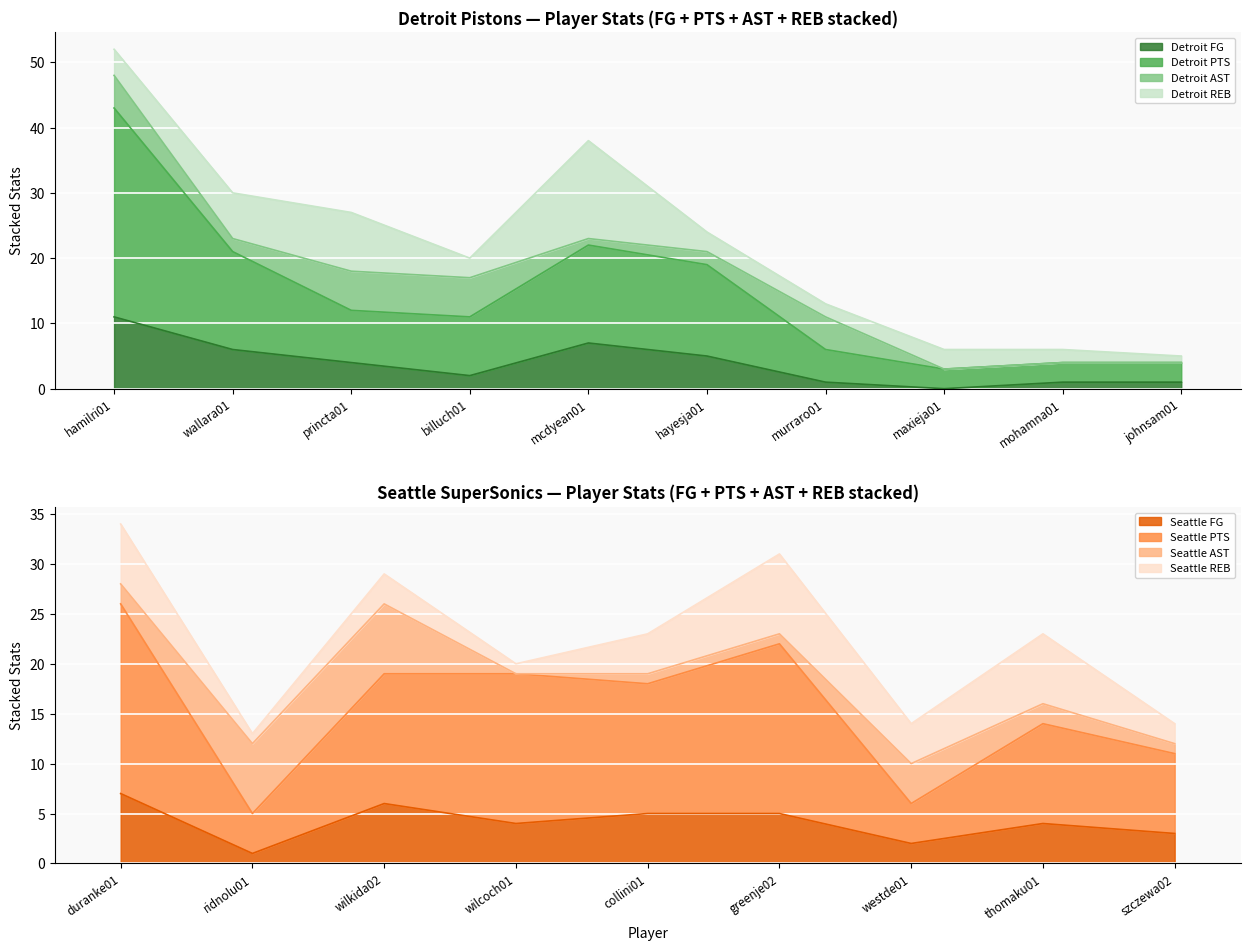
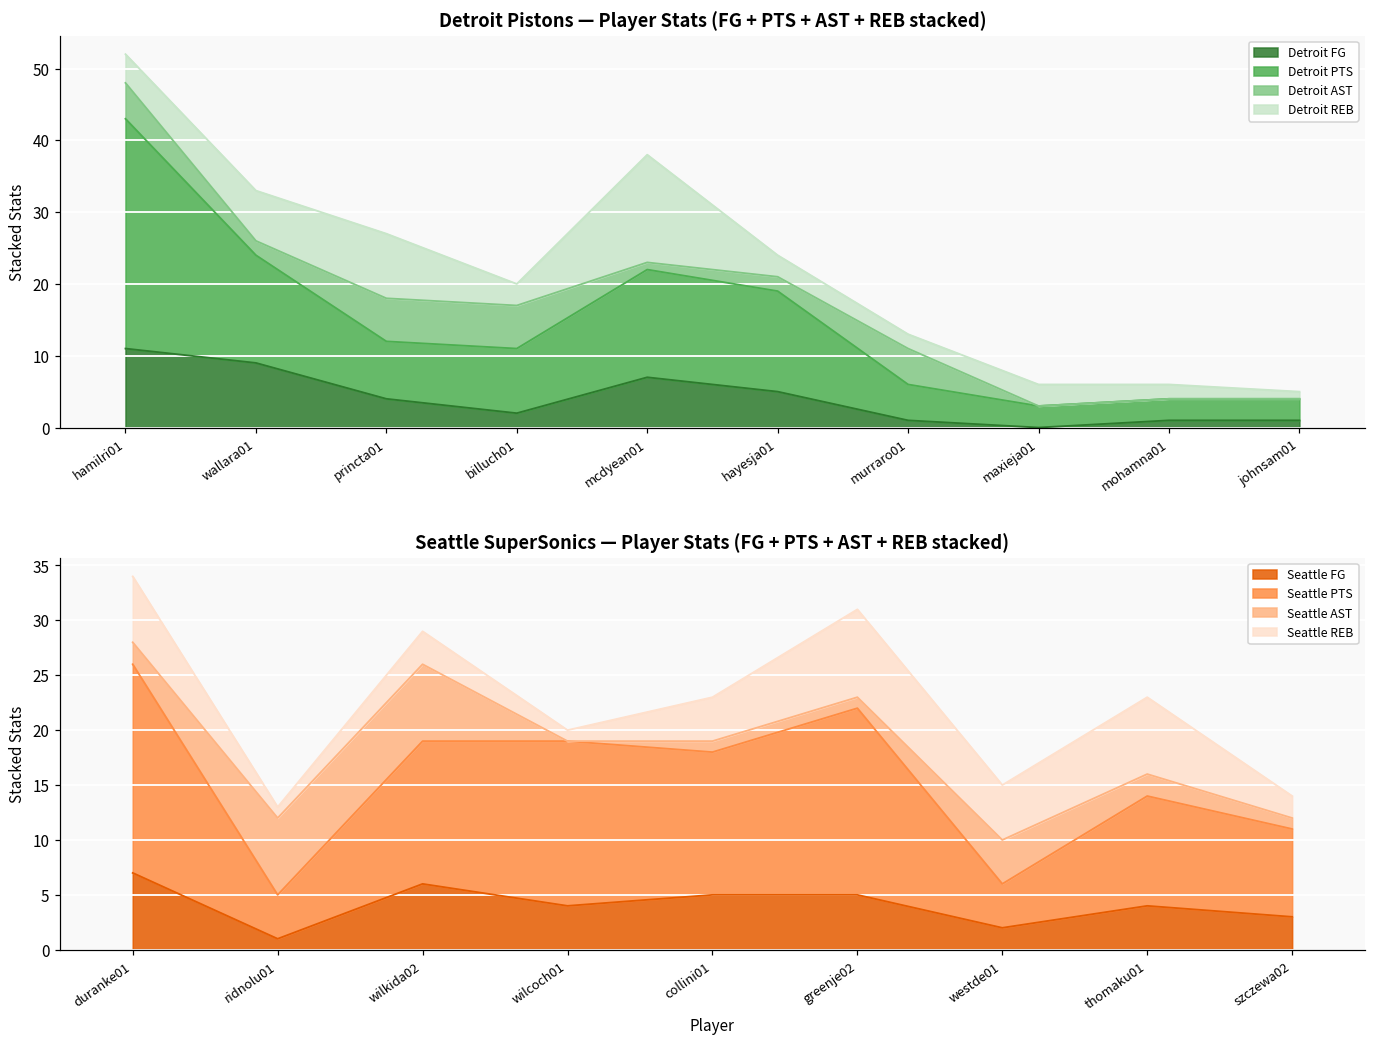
  {
    "Detroit Pistons — Player Stats (FG + PTS + AST + REB stacked)": {
      "Detroit FG": {
        "hamilri01": 11,
-       "wallara01": 6,
+       "wallara01": 9,
        "princta01": 4,
        "billuch01": 2,
        "mcdyean01": 7,
        "hayesja01": 5,
        "murraro01": 1,
        "maxieja01": 0,
        "mohamna01": 1,
        "johnsam01": 1
      },
      "Detroit PTS": {
        "hamilri01": 32,
        "wallara01": 15,
        "princta01": 8,
        "billuch01": 9,
        "mcdyean01": 15,
        "hayesja01": 14,
        "murraro01": 5
      },
      "Detroit AST": {
        "hamilri01": 5,
        "wallara01": 2,
        "princta01": 6,
        "billuch01": 6,
        "mcdyean01": 1,
        "hayesja01": 2,
        "murraro01": 5
      },
      "Detroit REB": {
        "hamilri01": 4,
        "wallara01": 7,
        "princta01": 9,
        "billuch01": 3,
        "mcdyean01": 15,
        "hayesja01": 3,
        "murraro01": 2,
        "maxieja01": 3,
        "mohamna01": 2,
        "johnsam01": 1
      }
    },
    "Seattle SuperSonics — Player Stats (FG + PTS + AST + REB stacked)": {
      "Seattle FG": {
        "duranke01": 7,
        "ridnolu01": 1,
        "wilkida02": 6,
        "wilcoch01": 4,
        "collini01": 5,
        "greenje02": 5,
        "westde01": 2,
        "thomaku01": 4,
        "szczewa02": 3
      },
      "Seattle PTS": {
        "duranke01": 19,
        "ridnolu01": 4,
        "wilkida02": 13,
        "collini01": 13,
        "greenje02": 17,
        "westde01": 4,
        "thomaku01": 10,
        "szczewa02": 8
      },
      "Seattle AST": {
        "duranke01": 2,
        "ridnolu01": 7,
        "wilkida02": 7,
        "collini01": 1,
        "greenje02": 1,
        "westde01": 4,
        "thomaku01": 2,
        "szczewa02": 1
      },
      "Seattle REB": {
        "duranke01": 6,
        "ridnolu01": 1,
        "wilkida02": 3,
        "wilcoch01": 1,
        "collini01": 4,
        "greenje02": 8,
-       "westde01": 4,
+       "westde01": 5,
        "thomaku01": 7,
        "szczewa02": 2
      }
    }
  }
